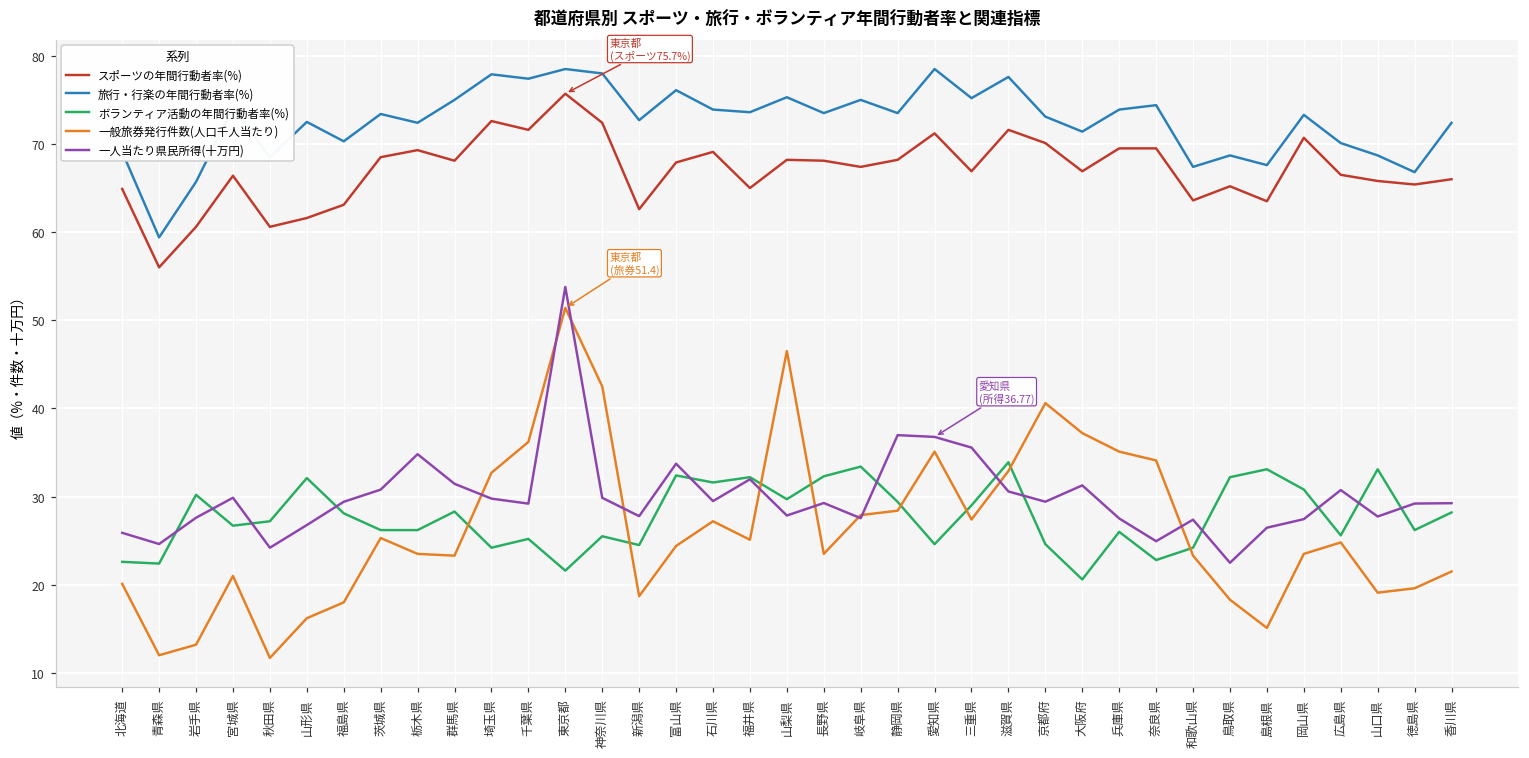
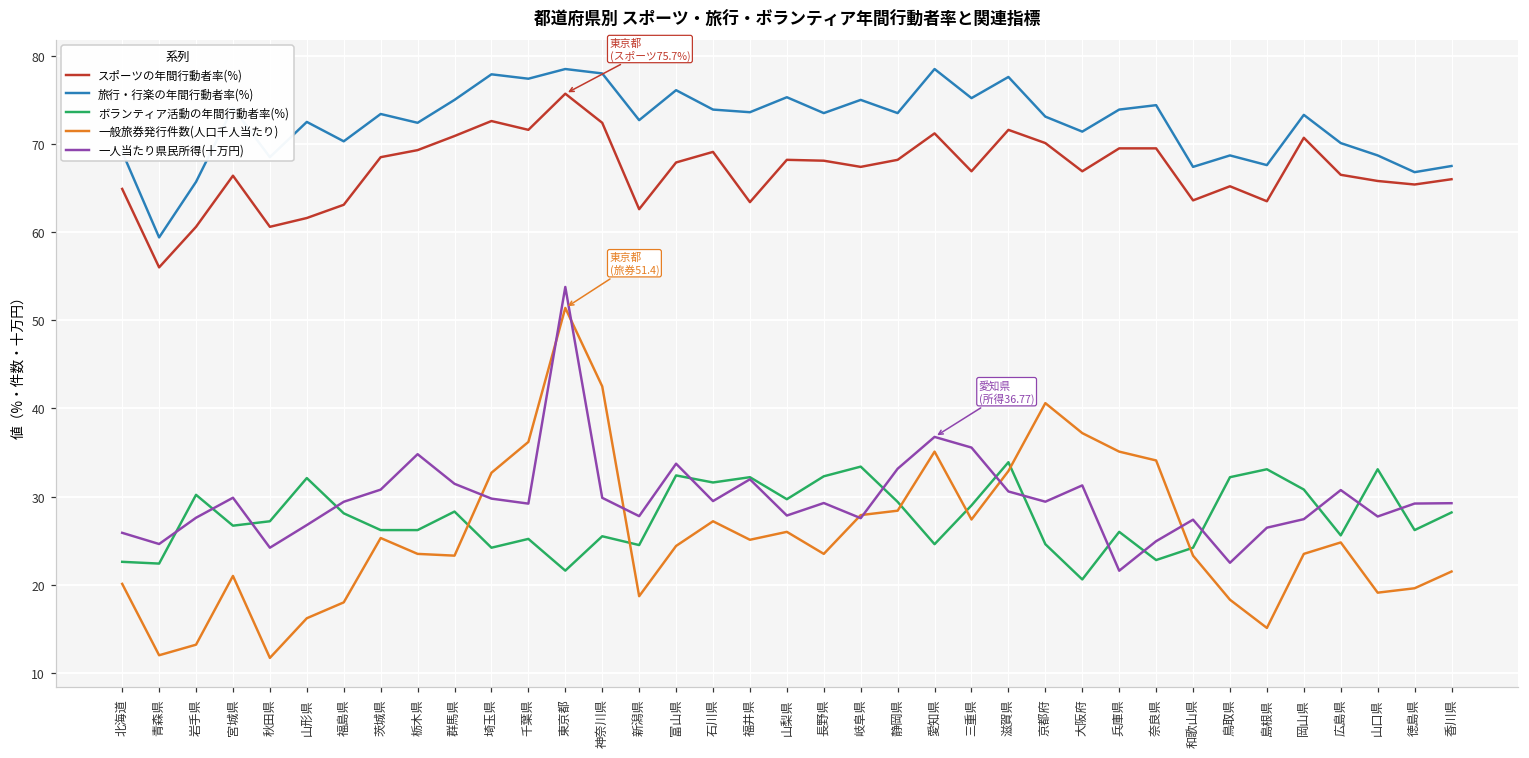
  {
    "スポーツの年間行動者率(%)": {
      "北海道": 65,
      "青森県": 56,
      "岩手県": 61,
      "宮城県": 66,
      "秋田県": 61,
      "山形県": 62,
      "福島県": 63,
      "茨城県": 69,
      "栃木県": 69,
-     "群馬県": 68,
+     "群馬県": 71,
      "埼玉県": 73,
      "千葉県": 72,
      "東京都": 76,
      "神奈川県": 72,
      "新潟県": 63,
      "富山県": 68,
      "石川県": 69,
-     "福井県": 65,
+     "福井県": 63,
      "山梨県": 68,
      "長野県": 68,
      "岐阜県": 67,
      "静岡県": 68,
      "愛知県": 71,
      "三重県": 67,
      "滋賀県": 72,
      "京都府": 70,
      "大阪府": 67,
      "兵庫県": 70,
      "奈良県": 70,
      "和歌山県": 64,
      "鳥取県": 65,
      "島根県": 64,
      "岡山県": 71,
      "広島県": 67,
      "山口県": 66,
      "徳島県": 65,
      "香川県": 66
    },
    "旅行・行楽の年間行動者率(%)": {
      "青森県": 59,
      "岩手県": 66,
      "秋田県": 69,
      "山形県": 73,
      "福島県": 70,
      "茨城県": 73,
      "栃木県": 72,
      "群馬県": 75,
      "埼玉県": 78,
      "千葉県": 77,
      "東京都": 79,
      "神奈川県": 78,
      "新潟県": 73,
      "富山県": 76,
      "石川県": 74,
      "福井県": 74,
      "山梨県": 75,
      "長野県": 74,
      "岐阜県": 75,
      "静岡県": 74,
      "愛知県": 79,
      "三重県": 75,
      "滋賀県": 78,
      "京都府": 73,
      "大阪府": 71,
      "兵庫県": 74,
      "奈良県": 74,
      "和歌山県": 67,
      "鳥取県": 69,
      "島根県": 68,
      "岡山県": 73,
      "広島県": 70,
      "山口県": 69,
      "徳島県": 67,
-     "香川県": 72
+     "香川県": 68
    },
    "ボランティア活動の年間行動者率(%)": {
      "北海道": 23,
      "青森県": 22,
      "岩手県": 30,
      "宮城県": 27,
      "秋田県": 27,
      "山形県": 32,
      "福島県": 28,
      "茨城県": 26,
      "栃木県": 26,
      "群馬県": 28,
      "埼玉県": 24,
      "千葉県": 25,
      "東京都": 22,
      "神奈川県": 26,
      "新潟県": 25,
      "富山県": 32,
      "石川県": 32,
      "山梨県": 30,
      "長野県": 32,
      "岐阜県": 33,
      "静岡県": 29,
      "愛知県": 25,
      "三重県": 29,
      "滋賀県": 34,
      "京都府": 25,
      "大阪府": 21,
      "兵庫県": 26,
      "奈良県": 23,
      "和歌山県": 24,
      "鳥取県": 32,
      "島根県": 33,
      "岡山県": 31,
      "広島県": 26,
      "山口県": 33,
      "徳島県": 26,
      "香川県": 28
    },
    "一般旅券発行件数(人口千人当たり)": {
      "北海道": 20,
      "青森県": 12,
      "岩手県": 13,
      "宮城県": 21,
      "秋田県": 12,
      "山形県": 16,
      "福島県": 18,
      "茨城県": 25,
      "栃木県": 24,
      "群馬県": 23,
      "埼玉県": 33,
      "千葉県": 36,
      "東京都": 51,
      "神奈川県": 43,
      "新潟県": 19,
      "富山県": 24,
      "石川県": 27,
      "福井県": 25,
-     "山梨県": 47,
+     "山梨県": 26,
      "長野県": 24,
      "岐阜県": 28,
      "静岡県": 28,
      "愛知県": 35,
      "三重県": 27,
      "滋賀県": 33,
      "京都府": 41,
      "大阪府": 37,
      "兵庫県": 35,
      "奈良県": 34,
      "和歌山県": 23,
      "鳥取県": 18,
      "島根県": 15,
      "岡山県": 24,
      "広島県": 25,
      "山口県": 19,
      "徳島県": 20,
      "香川県": 22
    },
    "一人当たり県民所得(十万円)": {
      "北海道": 26,
      "青森県": 25,
      "岩手県": 28,
      "宮城県": 30,
      "秋田県": 24,
      "山形県": 27,
      "福島県": 29,
      "茨城県": 31,
      "栃木県": 35,
      "群馬県": 31,
      "埼玉県": 30,
      "千葉県": 29,
      "東京都": 54,
      "神奈川県": 30,
      "新潟県": 28,
      "富山県": 34,
      "石川県": 29,
      "山梨県": 28,
      "長野県": 29,
      "岐阜県": 28,
-     "静岡県": 37,
+     "静岡県": 33,
      "愛知県": 37,
      "三重県": 36,
      "滋賀県": 31,
      "京都府": 29,
      "大阪府": 31,
-     "兵庫県": 28,
+     "兵庫県": 22,
      "奈良県": 25,
      "和歌山県": 27,
      "鳥取県": 22,
      "島根県": 26,
      "岡山県": 27,
      "広島県": 31,
      "山口県": 28,
      "徳島県": 29,
      "香川県": 29
    }
  }
